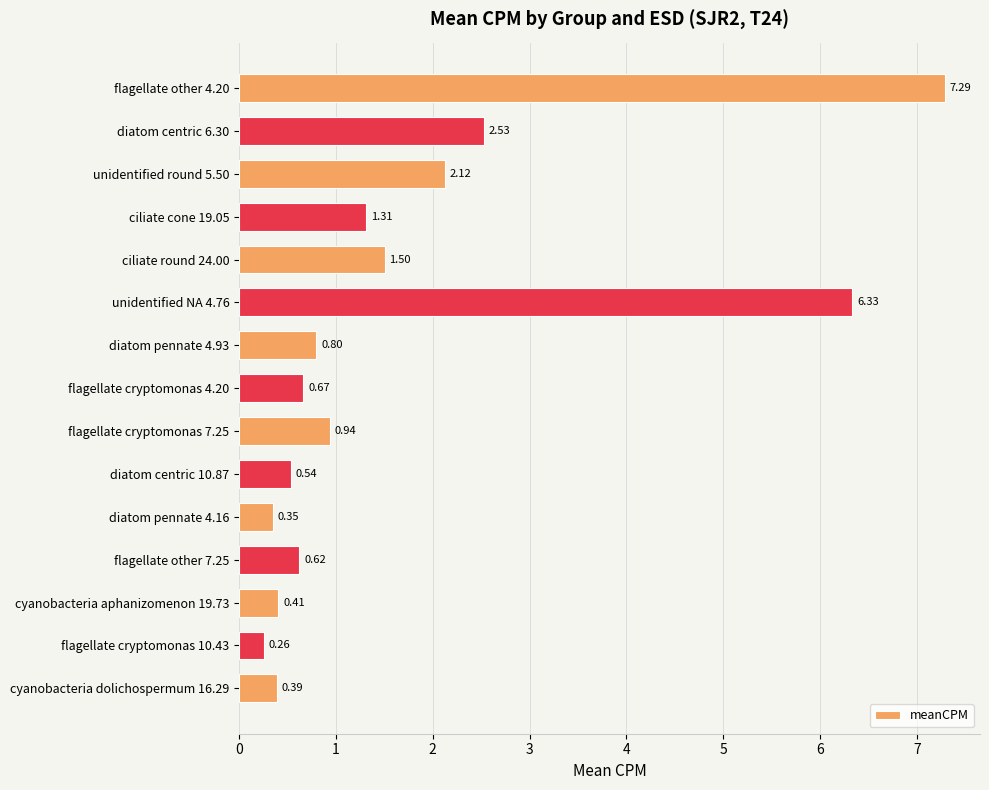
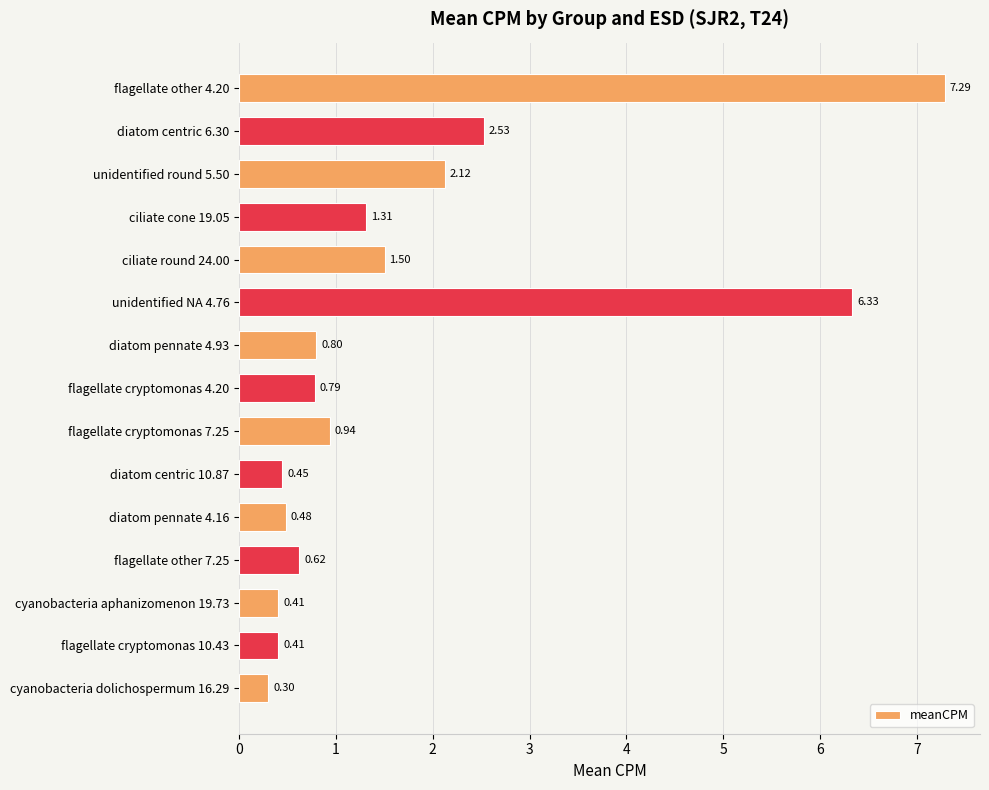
  {
    "flagellate other 4.20": 7.29,
    "diatom centric 6.30": 2.53,
    "unidentified round 5.50": 2.12,
    "ciliate cone 19.05": 1.31,
    "ciliate round 24.00": 1.50,
    "unidentified NA 4.76": 6.33,
    "diatom pennate 4.93": 0.80,
-   "flagellate cryptomonas 4.20": 0.67,
+   "flagellate cryptomonas 4.20": 0.79,
    "flagellate cryptomonas 7.25": 0.94,
-   "diatom centric 10.87": 0.54,
-   "diatom pennate 4.16": 0.35,
+   "diatom centric 10.87": 0.45,
+   "diatom pennate 4.16": 0.48,
    "flagellate other 7.25": 0.62,
    "cyanobacteria aphanizomenon 19.73": 0.41,
-   "flagellate cryptomonas 10.43": 0.26,
-   "cyanobacteria dolichospermum 16.29": 0.39
+   "flagellate cryptomonas 10.43": 0.41,
+   "cyanobacteria dolichospermum 16.29": 0.30
  }
